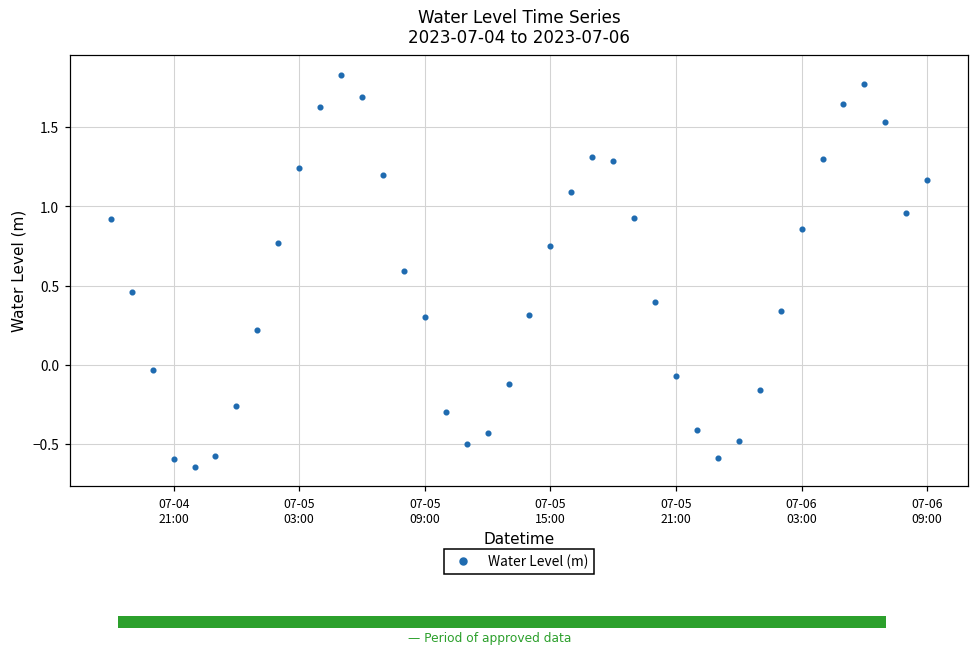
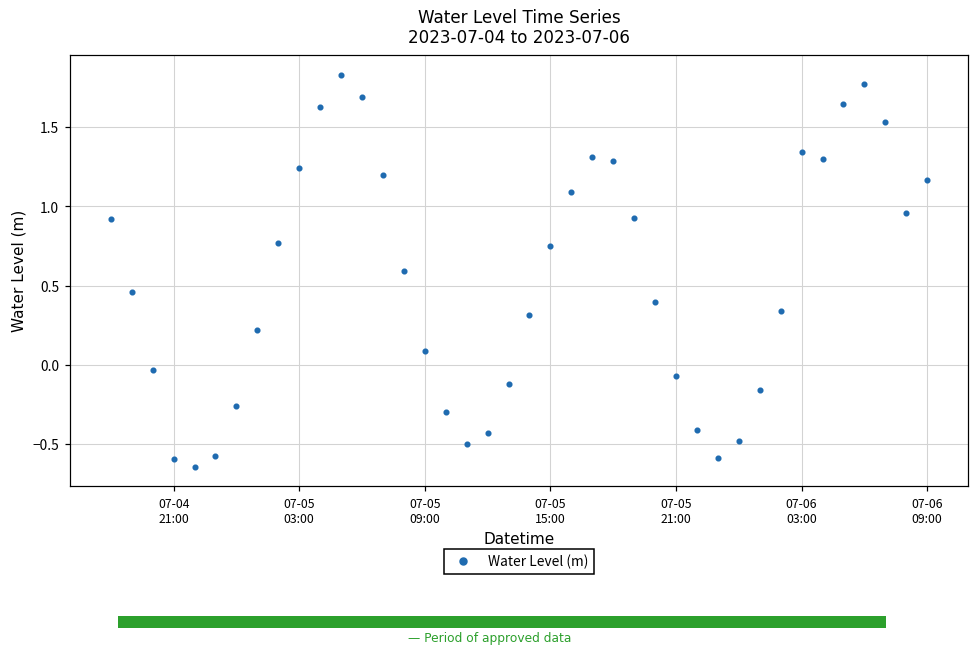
  {
    "07-04 21:00": -0.59,
    "07-05 03:00": 1.24,
-   "07-05 09:00": 0.30,
+   "07-05 09:00": 0.09,
    "07-05 15:00": 0.75,
    "07-05 21:00": -0.07,
-   "07-06 03:00": 0.86,
+   "07-06 03:00": 1.35,
    "07-06 09:00": 1.17
  }
